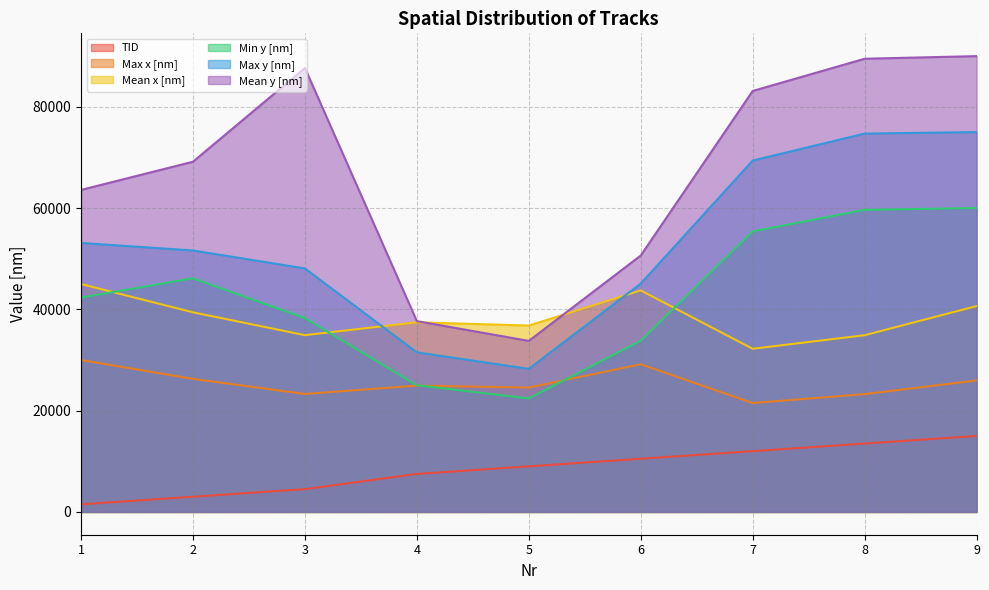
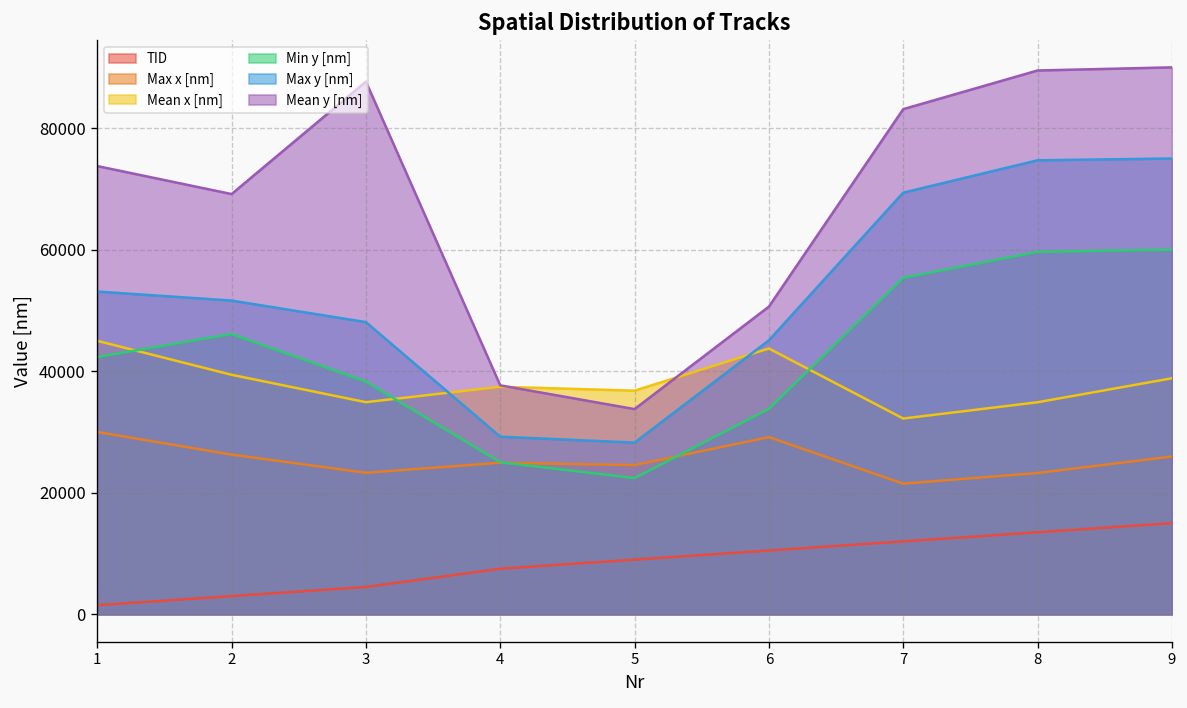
  {
    "Mean x [nm]": {
      "1": 45000,
      "2": 39000,
      "3": 35000,
      "5": 37000,
      "6": 44000,
      "7": 32000,
      "8": 35000,
-     "9": 41000
+     "9": 39000
    },
    "Min y [nm]": {
      "1": 42000,
      "2": 46000,
      "3": 38000,
      "5": 22000,
      "6": 34000,
      "7": 55000,
      "8": 60000,
      "9": 60000
    },
    "Max y [nm]": {
      "1": 53000,
      "2": 52000,
      "3": 48000,
-     "4": 32000,
+     "4": 29000,
      "5": 28000,
      "6": 45000,
      "7": 69000,
      "8": 75000,
      "9": 75000
    },
    "Mean y [nm]": {
-     "1": 64000,
+     "1": 74000,
      "2": 69000,
      "5": 34000,
      "6": 51000,
      "7": 83000,
      "8": 89000,
      "9": 90000
    }
  }
